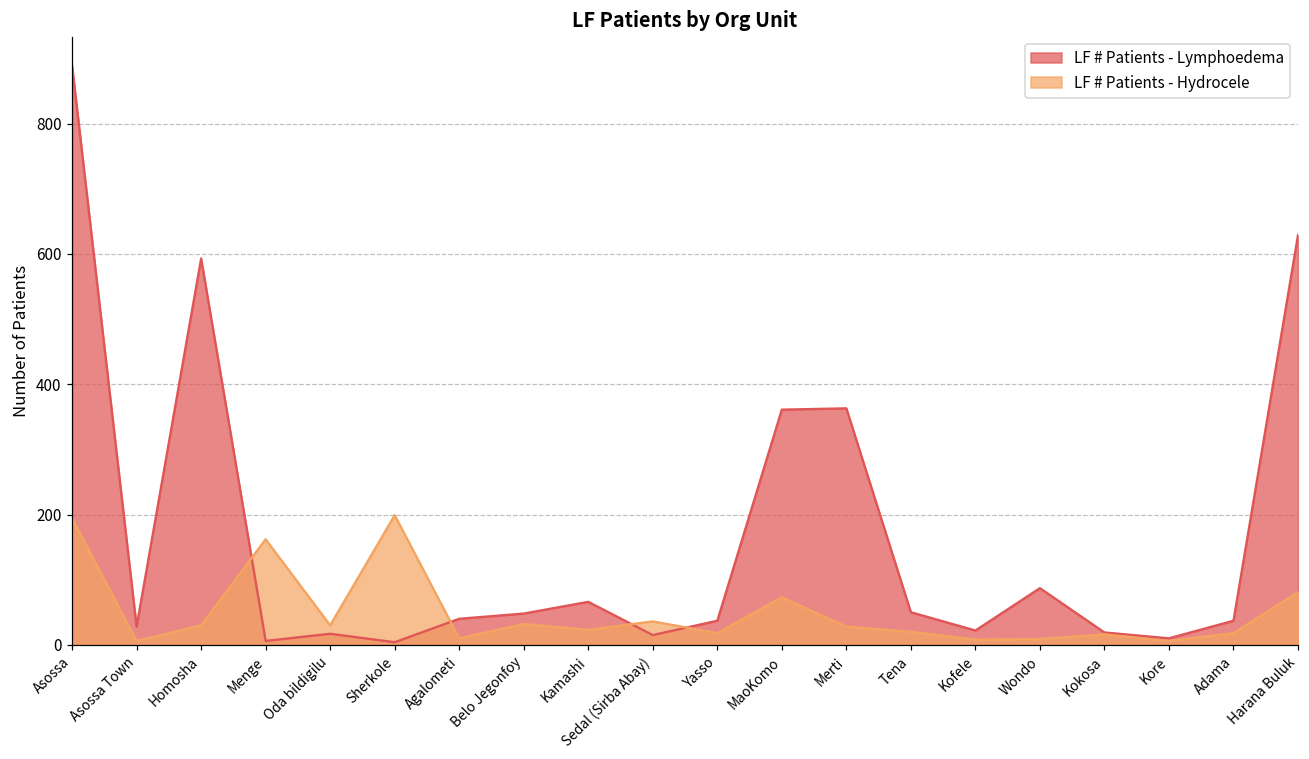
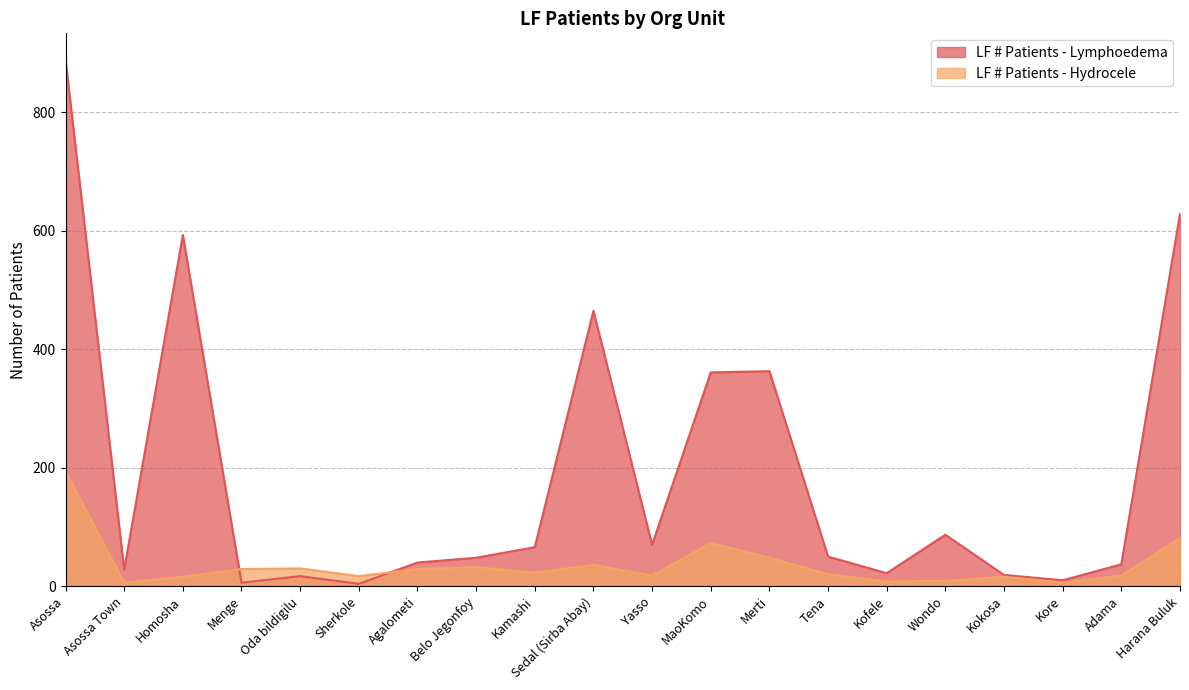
  {
    "LF # Patients - Lymphoedema": {
      "Asossa": 890,
      "Asossa Town": 30,
      "Homosha": 590,
      "Menge": 10,
      "Oda bildigilu": 20,
      "Sherkole": 0,
      "Agalometi": 40,
      "Belo Jegonfoy": 50,
      "Kamashi": 70,
-     "Sedal (Sirba Abay)": 20,
-     "Yasso": 40,
+     "Sedal (Sirba Abay)": 470,
+     "Yasso": 70,
      "MaoKomo": 360,
      "Merti": 360,
      "Tena": 50,
      "Kofele": 20,
      "Wondo": 90,
      "Adama": 40,
      "Harana Buluk": 630
    },
    "LF # Patients - Hydrocele": {
      "Asossa": 190,
      "Asossa Town": 10,
-     "Homosha": 30,
-     "Menge": 160,
+     "Homosha": 20,
+     "Menge": 30,
      "Oda bildigilu": 30,
-     "Sherkole": 200,
-     "Agalometi": 10,
+     "Sherkole": 20,
+     "Agalometi": 30,
      "Belo Jegonfoy": 30,
      "Kamashi": 20,
      "Sedal (Sirba Abay)": 40,
      "Yasso": 20,
      "MaoKomo": 70,
-     "Merti": 30,
+     "Merti": 50,
      "Tena": 20,
      "Kofele": 10,
      "Wondo": 10,
      "Adama": 20,
      "Harana Buluk": 80
    }
  }
